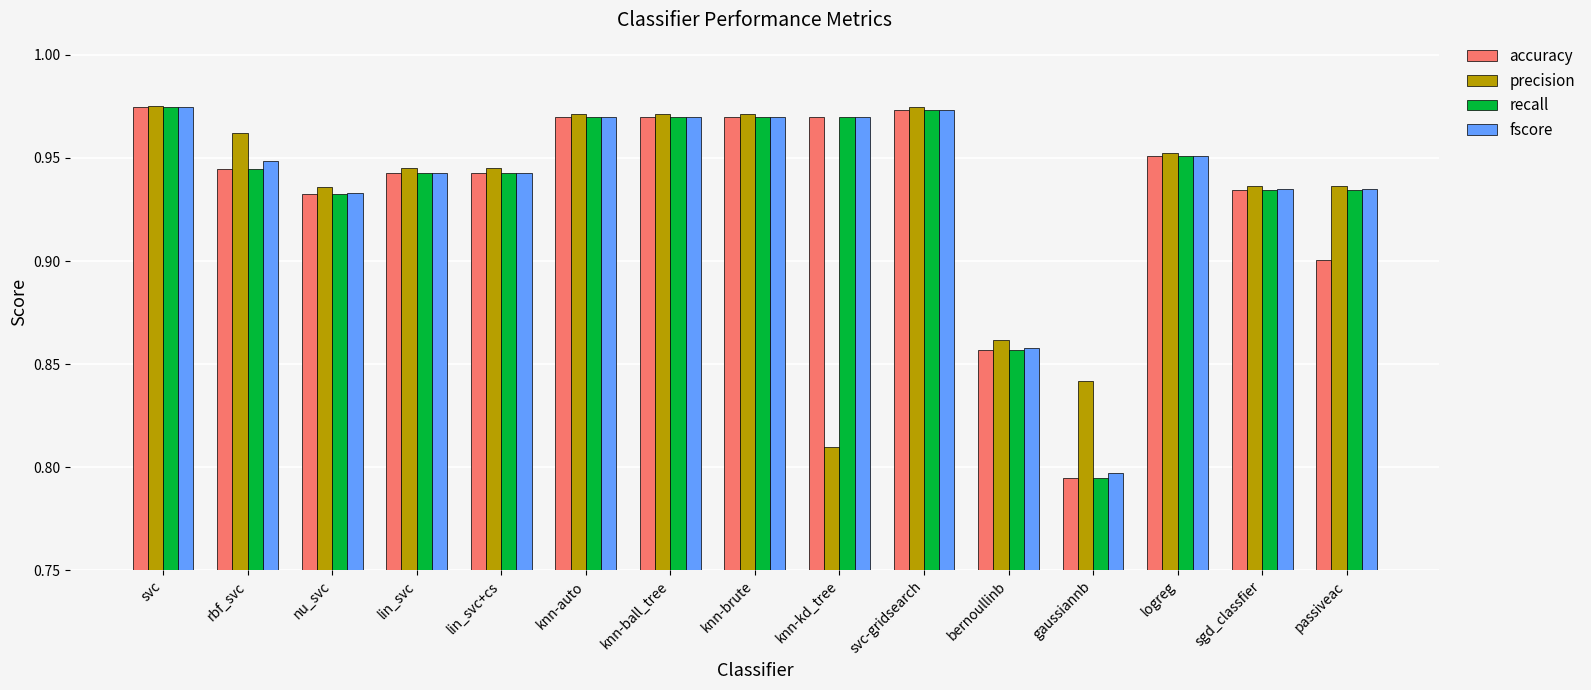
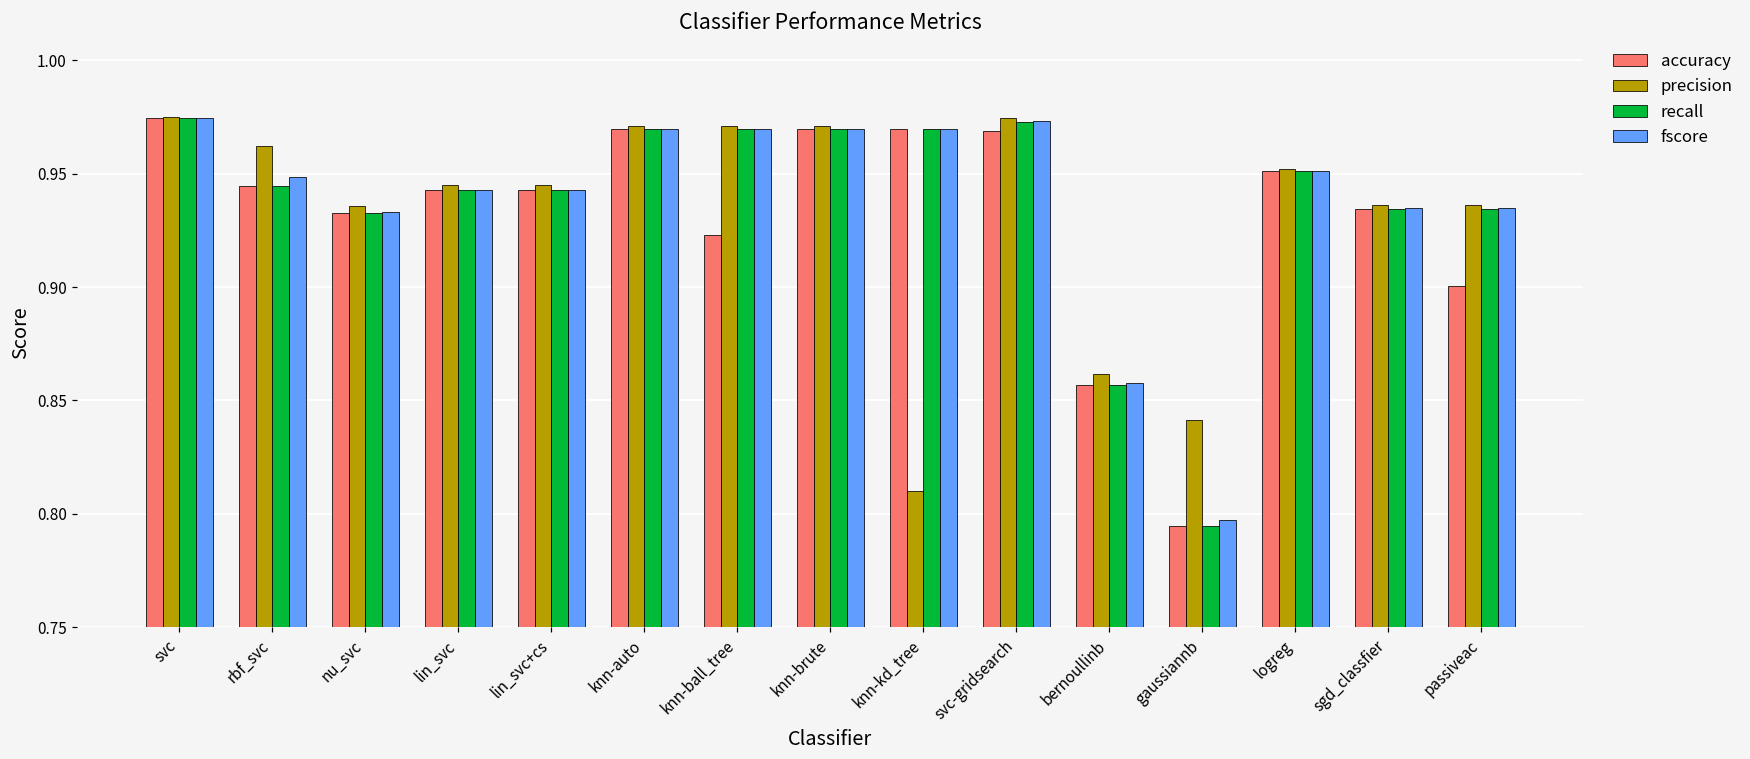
  {
    "accuracy": {
      "svc": 0.975,
      "rbf_svc": 0.944,
      "nu_svc": 0.933,
      "lin_svc": 0.943,
      "lin_svc+cs": 0.943,
      "knn-auto": 0.970,
-     "knn-ball_tree": 0.970,
+     "knn-ball_tree": 0.923,
      "knn-brute": 0.970,
      "knn-kd_tree": 0.970,
-     "svc-gridsearch": 0.973,
+     "svc-gridsearch": 0.969,
      "bernoullinb": 0.857,
      "gaussiannb": 0.795,
      "logreg": 0.951,
      "sgd_classfier": 0.934,
      "passiveac": 0.901
    },
    "precision": {
      "svc": 0.975,
      "rbf_svc": 0.962,
      "nu_svc": 0.936,
      "lin_svc": 0.945,
      "lin_svc+cs": 0.945,
      "knn-auto": 0.971,
      "knn-ball_tree": 0.971,
      "knn-brute": 0.971,
      "knn-kd_tree": 0.810,
      "svc-gridsearch": 0.975,
      "bernoullinb": 0.862,
      "gaussiannb": 0.842,
      "logreg": 0.952,
      "sgd_classfier": 0.936,
      "passiveac": 0.936
    },
    "recall": {
      "svc": 0.975,
      "rbf_svc": 0.944,
      "nu_svc": 0.933,
      "lin_svc": 0.943,
      "lin_svc+cs": 0.943,
      "knn-auto": 0.970,
      "knn-ball_tree": 0.970,
      "knn-brute": 0.970,
      "knn-kd_tree": 0.970,
      "svc-gridsearch": 0.973,
      "bernoullinb": 0.857,
      "gaussiannb": 0.795,
      "logreg": 0.951,
      "sgd_classfier": 0.934,
      "passiveac": 0.934
    },
    "fscore": {
      "svc": 0.975,
      "rbf_svc": 0.948,
      "nu_svc": 0.933,
      "lin_svc": 0.943,
      "lin_svc+cs": 0.943,
      "knn-auto": 0.970,
      "knn-ball_tree": 0.970,
      "knn-brute": 0.970,
      "knn-kd_tree": 0.970,
      "svc-gridsearch": 0.973,
      "bernoullinb": 0.858,
      "gaussiannb": 0.797,
      "logreg": 0.951,
      "sgd_classfier": 0.935,
      "passiveac": 0.935
    }
  }
